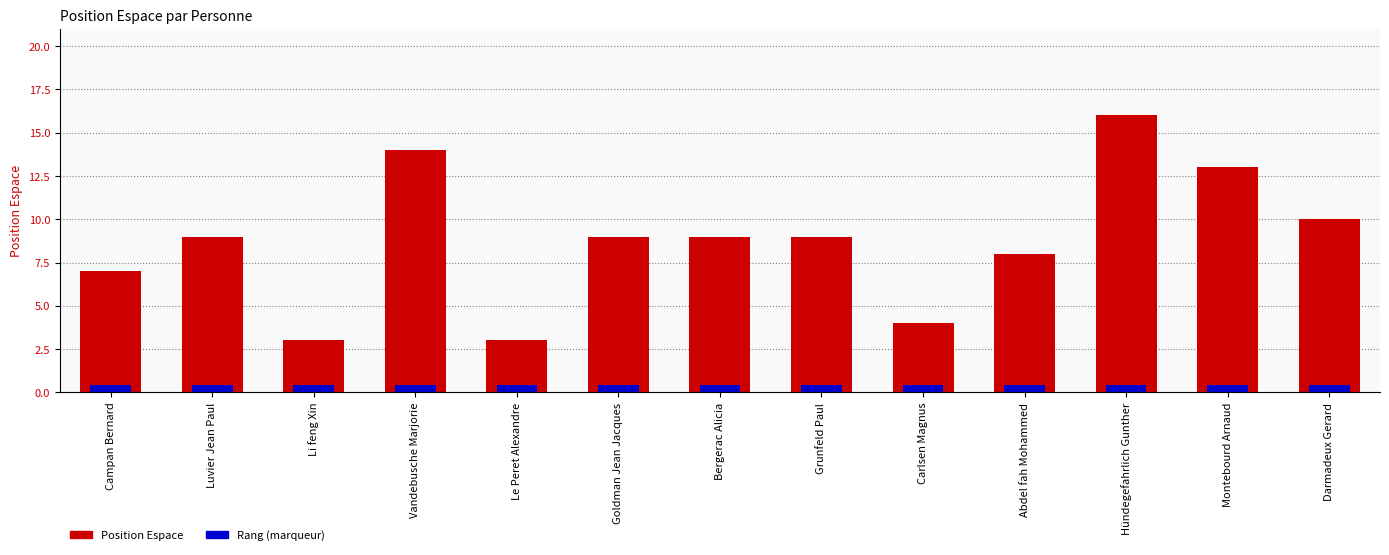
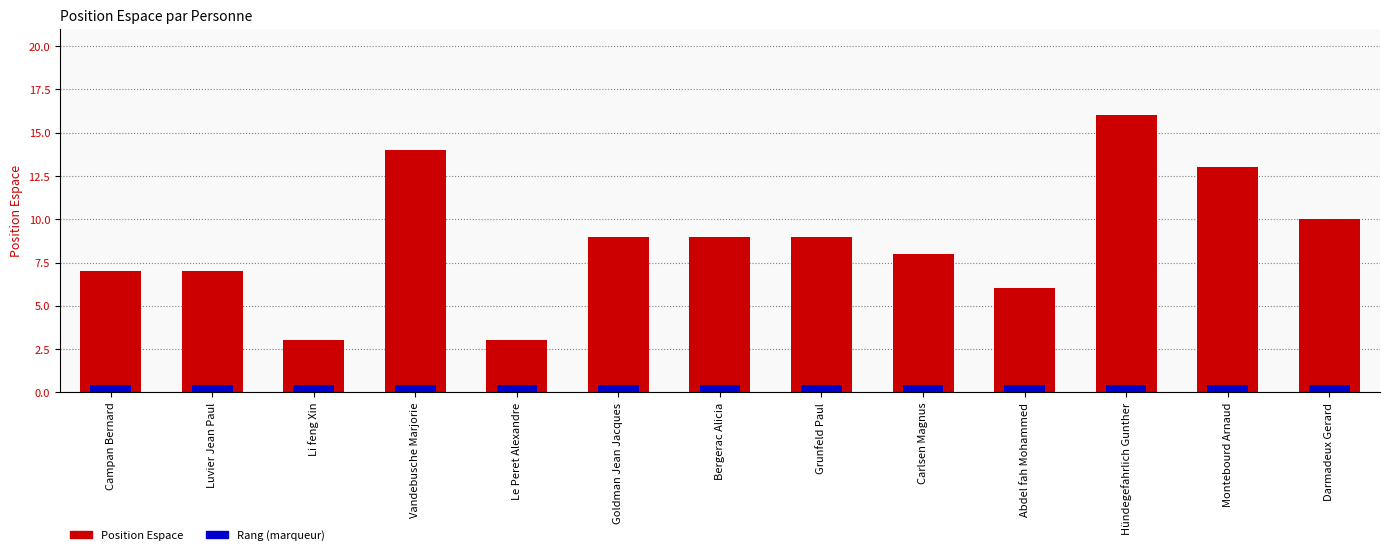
  {
    "Position Espace": {
      "Campan Bernard": 7,
-     "Luvier Jean Paul": 9,
+     "Luvier Jean Paul": 7,
      "Li feng Xin": 3,
      "Vandebusche Marjorie": 14,
      "Le Peret Alexandre": 3,
      "Goldman Jean Jacques": 9,
      "Bergerac Alicia": 9,
      "Grunfeld Paul": 9,
-     "Carlsen Magnus": 4,
-     "Abdel fah Mohammed": 8,
+     "Carlsen Magnus": 8,
+     "Abdel fah Mohammed": 6,
      "Hündegefahrlich Gunther": 16,
      "Montebourd Arnaud": 13,
      "Darmadeux Gerard": 10
    }
  }
